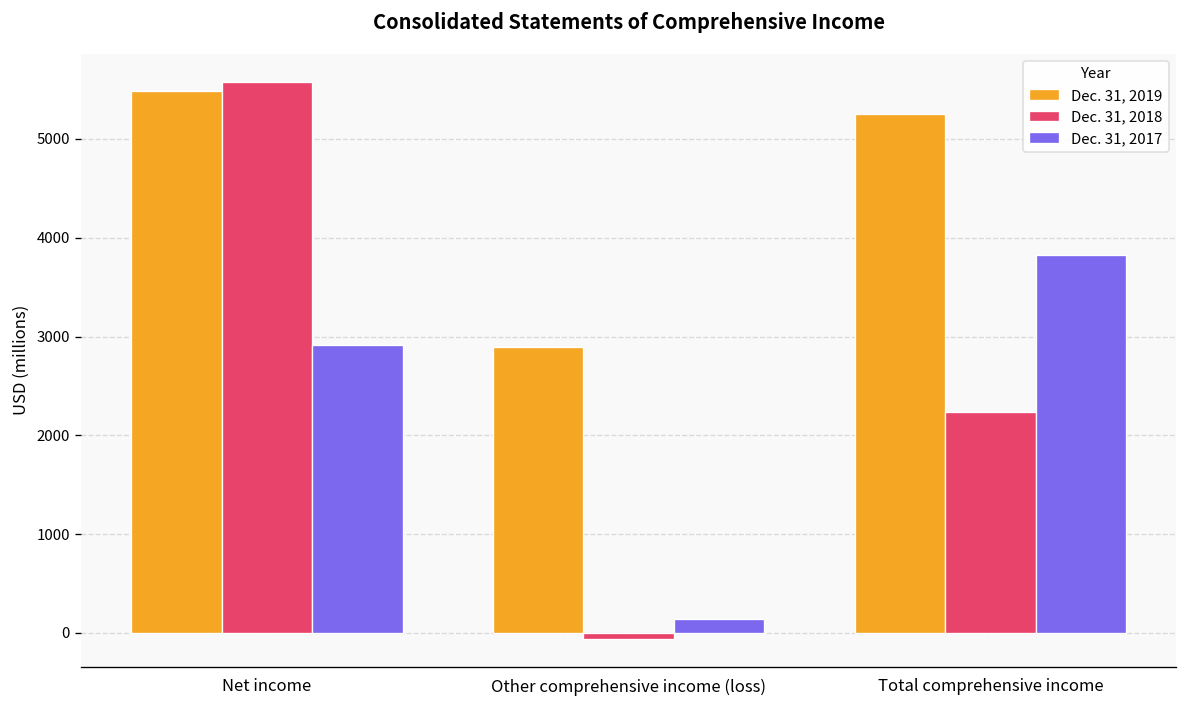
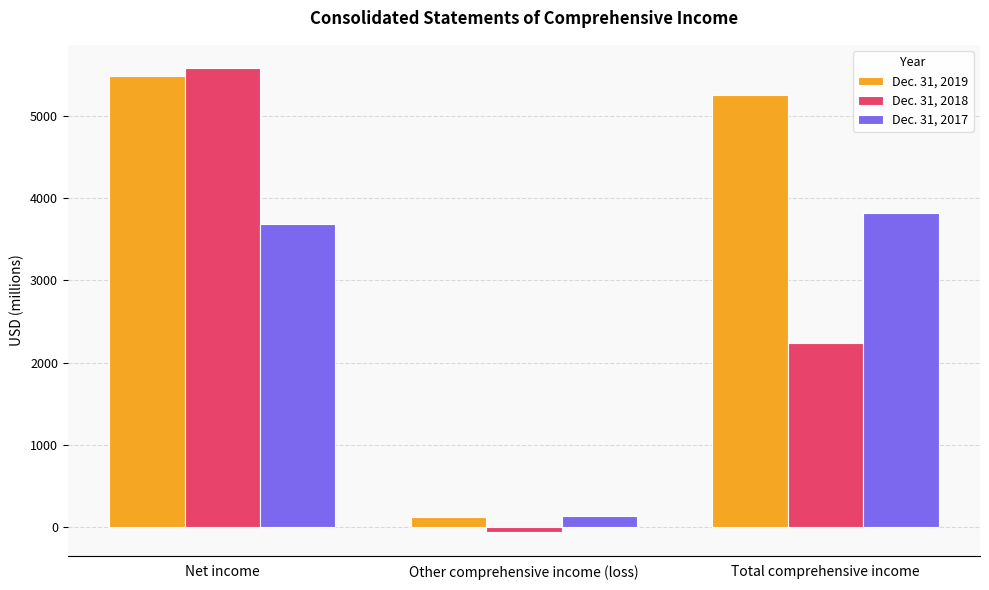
  {
    "Dec. 31, 2019": {
      "Net income": 5500,
-     "Other comprehensive income (loss)": 2900,
+     "Other comprehensive income (loss)": 100,
      "Total comprehensive income": 5300
    },
    "Dec. 31, 2018": {
      "Net income": 5600,
      "Other comprehensive income (loss)": -100,
      "Total comprehensive income": 2200
    },
    "Dec. 31, 2017": {
-     "Net income": 2900,
+     "Net income": 3700,
      "Other comprehensive income (loss)": 100,
      "Total comprehensive income": 3800
    }
  }
